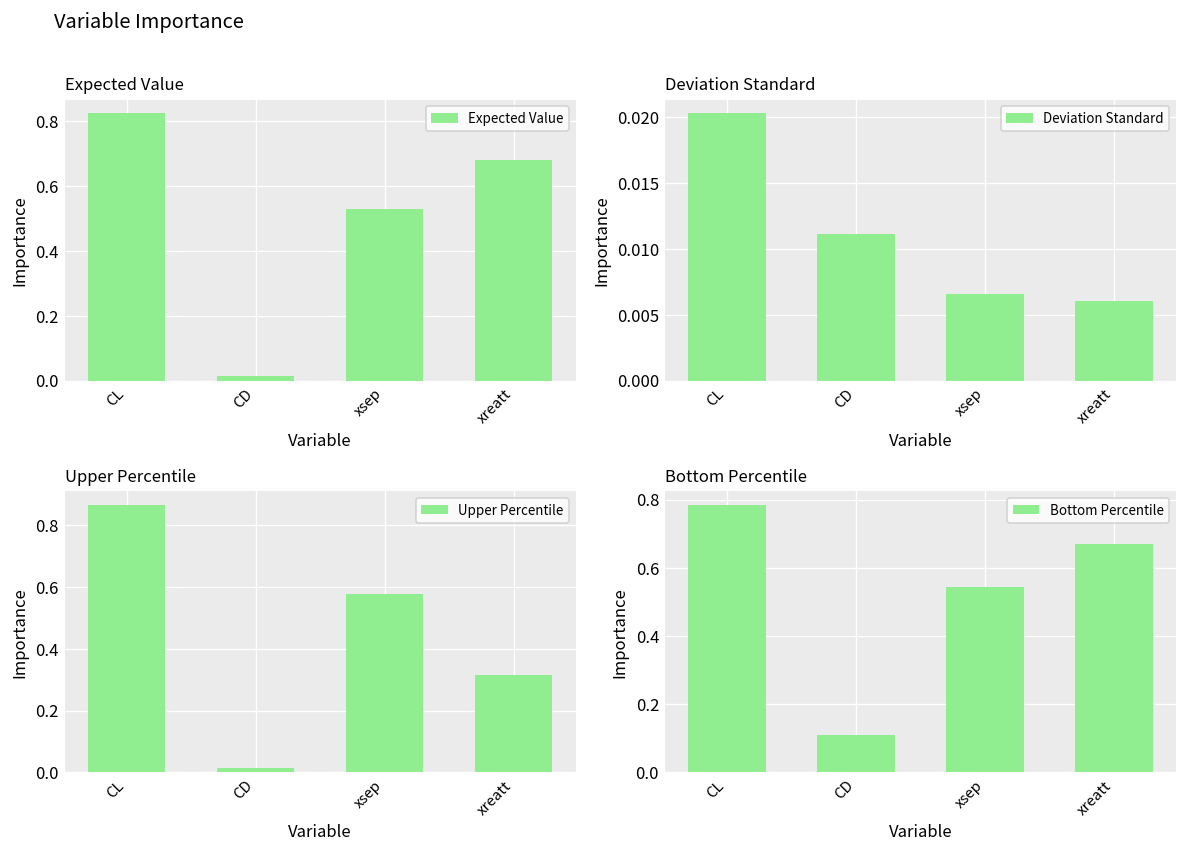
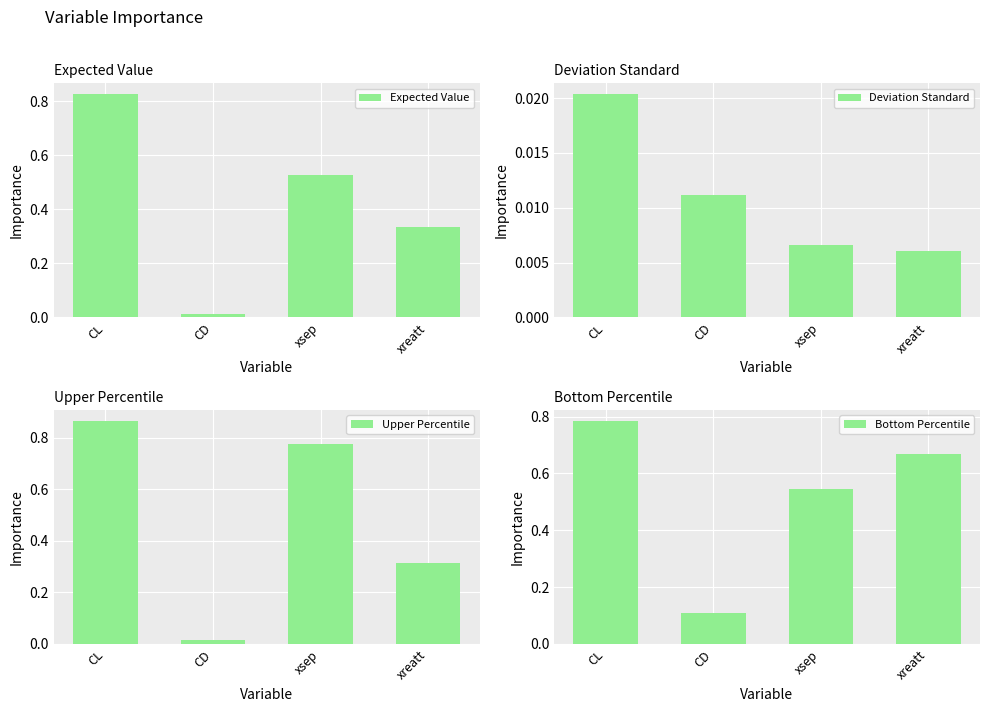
  {
    "Expected Value": {
      "CL": 0.83,
      "CD": 0.01,
      "xsep": 0.53,
-     "xreatt": 0.68
+     "xreatt": 0.34
    },
    "Deviation Standard": {
      "CL": 0.0203,
      "CD": 0.0111,
      "xsep": 0.0066,
      "xreatt": 0.0061
    },
    "Upper Percentile": {
      "CL": 0.87,
      "CD": 0.02,
-     "xsep": 0.58,
+     "xsep": 0.78,
      "xreatt": 0.31
    },
    "Bottom Percentile": {
      "CL": 0.78,
      "CD": 0.11,
      "xsep": 0.54,
      "xreatt": 0.67
    }
  }
